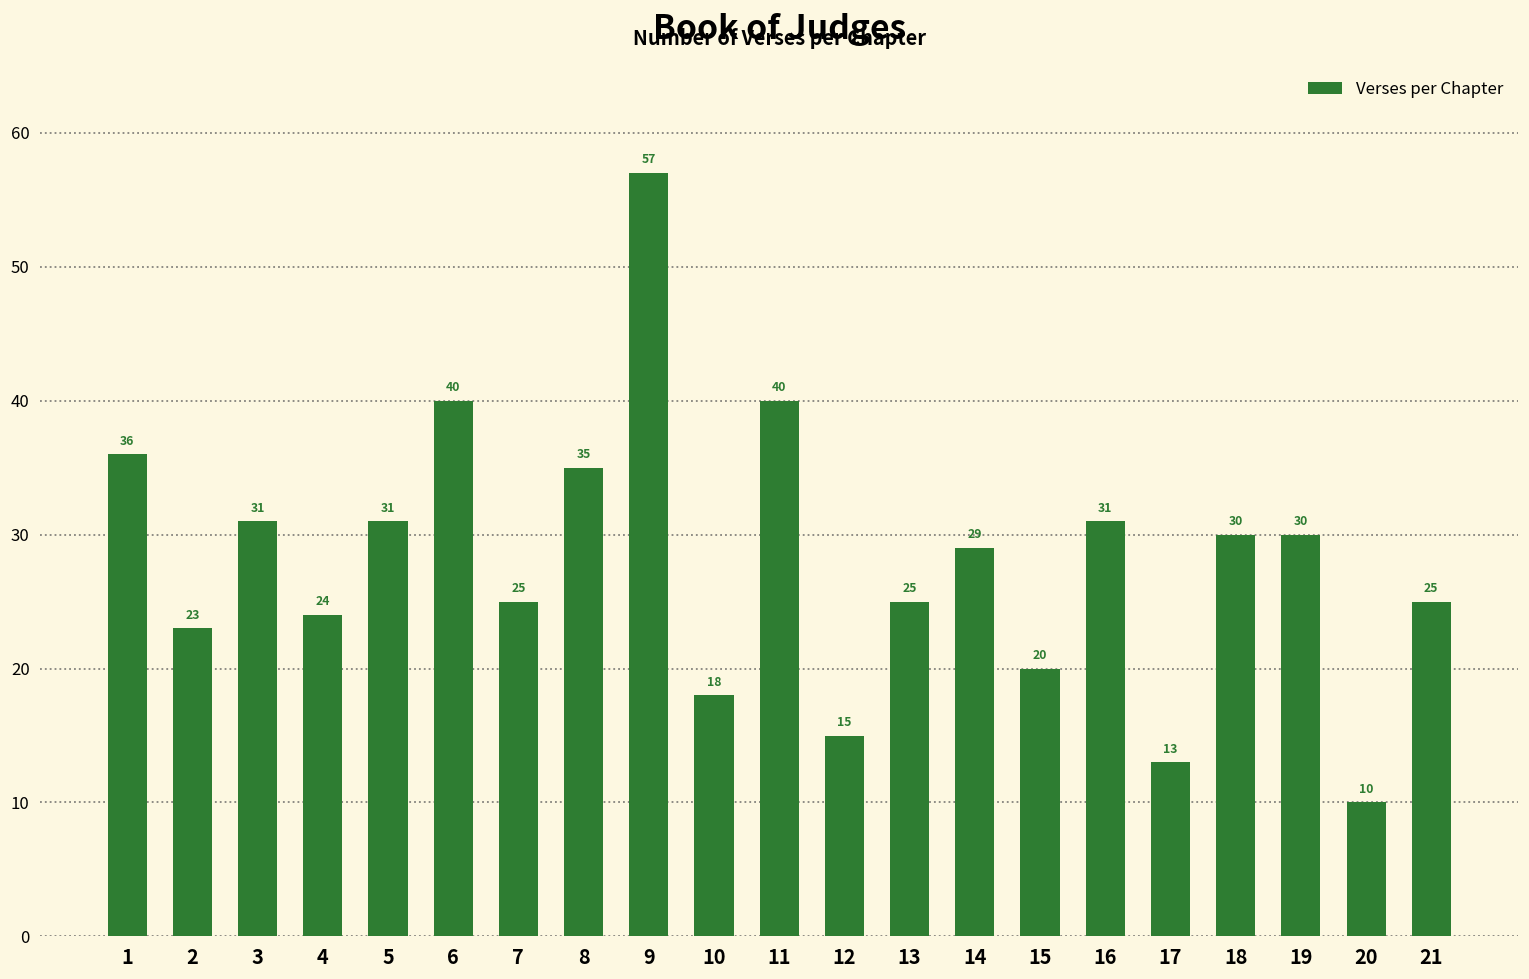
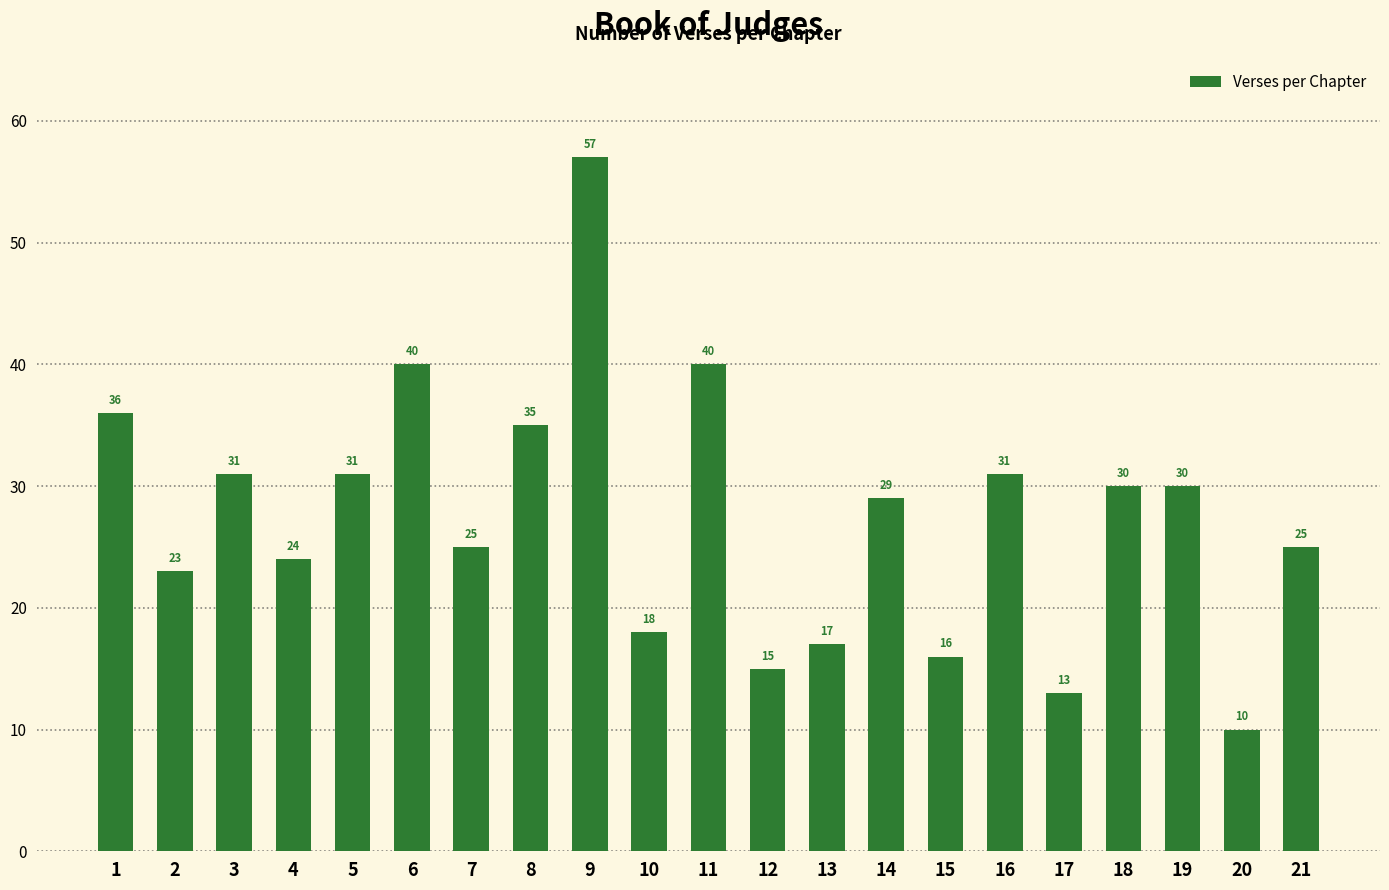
  {
    "1": 36,
    "2": 23,
    "3": 31,
    "4": 24,
    "5": 31,
    "6": 40,
    "7": 25,
    "8": 35,
    "9": 57,
    "10": 18,
    "11": 40,
    "12": 15,
-   "13": 25,
+   "13": 17,
    "14": 29,
-   "15": 20,
+   "15": 16,
    "16": 31,
    "17": 13,
    "18": 30,
    "19": 30,
    "20": 10,
    "21": 25
  }
